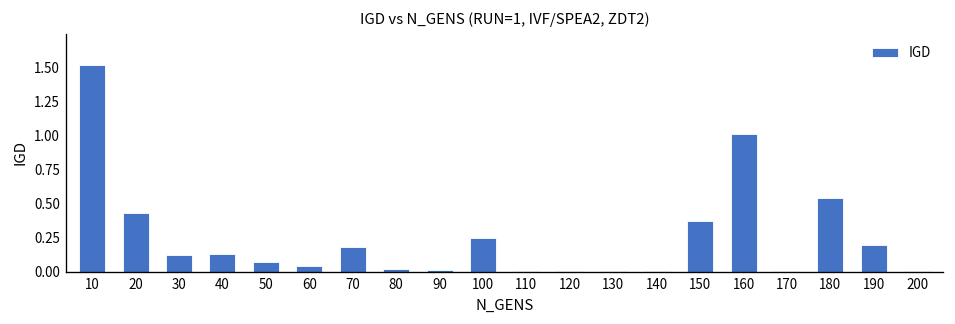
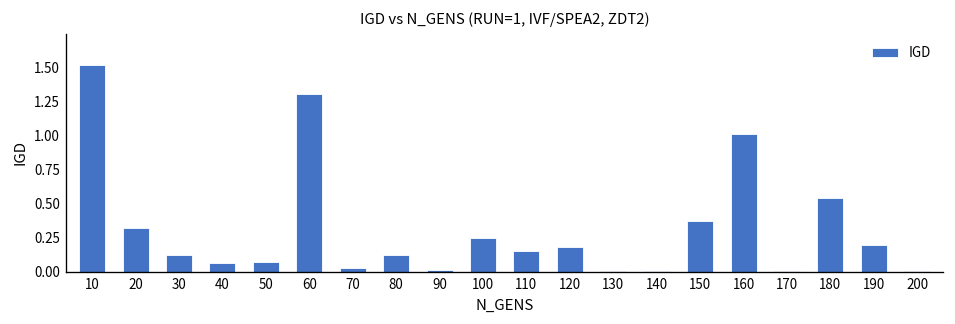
  {
    "10": 1.52,
-   "20": 0.43,
+   "20": 0.32,
    "30": 0.13,
-   "40": 0.13,
+   "40": 0.06,
    "50": 0.07,
-   "60": 0.04,
-   "70": 0.18,
-   "80": 0.02,
+   "60": 1.31,
+   "70": 0.03,
+   "80": 0.13,
    "100": 0.25,
-   "110": 0.01,
-   "120": 0.01,
+   "110": 0.16,
+   "120": 0.18,
    "150": 0.37,
    "160": 1.01,
    "180": 0.54,
    "190": 0.19
  }
